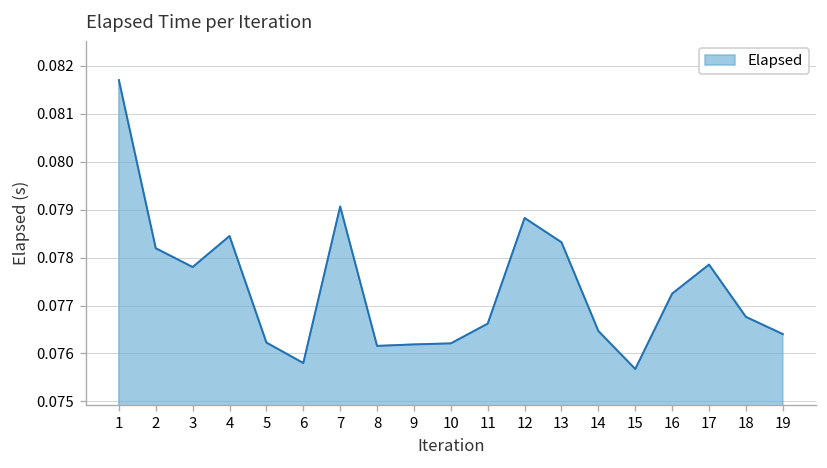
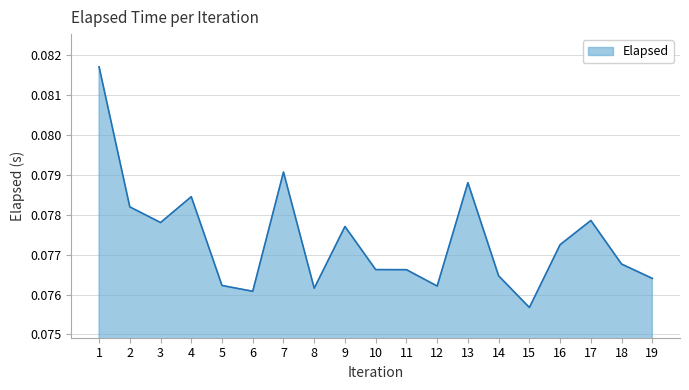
  {
    "1": 0.0817,
    "2": 0.0782,
    "3": 0.0778,
    "4": 0.0785,
    "5": 0.0762,
-   "6": 0.0758,
+   "6": 0.0761,
    "7": 0.0791,
    "8": 0.0762,
-   "9": 0.0762,
-   "10": 0.0762,
+   "9": 0.0777,
+   "10": 0.0766,
    "11": 0.0766,
-   "12": 0.0788,
-   "13": 0.0783,
+   "12": 0.0762,
+   "13": 0.0788,
    "14": 0.0765,
    "15": 0.0757,
    "16": 0.0772,
    "17": 0.0779,
    "18": 0.0768,
    "19": 0.0764
  }
